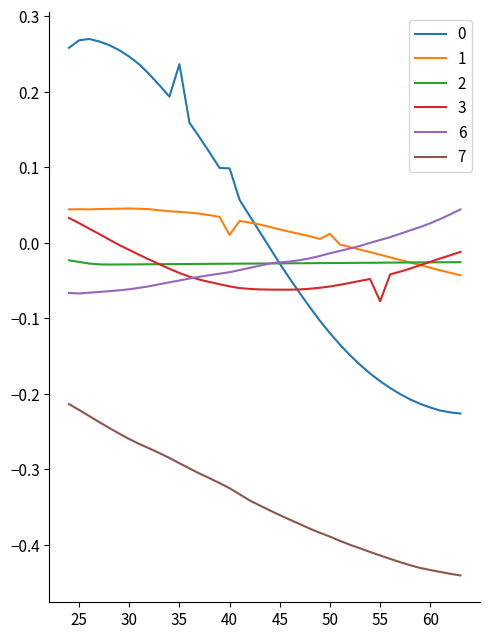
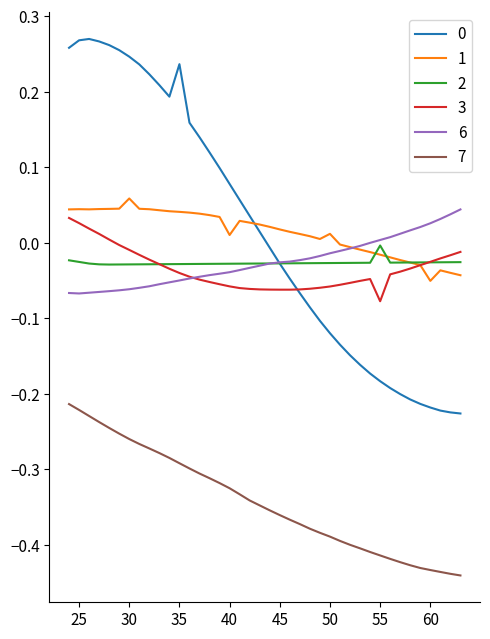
  {
    "0": {
      "25": 0.27,
      "30": 0.25,
      "35": 0.24,
-     "40": 0.10,
+     "40": 0.08,
      "50": -0.12,
      "55": -0.18,
      "60": -0.22
    },
    "1": {
      "25": 0.04,
-     "30": 0.05,
+     "30": 0.06,
      "35": 0.04,
      "40": 0.01,
      "45": 0.02,
      "50": 0.01,
      "55": -0.02,
-     "60": -0.03
+     "60": -0.05
    },
    "2": {
      "25": -0.03,
      "30": -0.03,
      "35": -0.03,
      "40": -0.03,
      "50": -0.03,
-     "55": -0.03
+     "55": 0.00
    },
    "3": {
      "25": 0.03,
      "30": -0.01,
      "35": -0.04,
      "40": -0.06,
      "45": -0.06,
      "50": -0.06,
      "55": -0.08
    },
    "6": {
      "25": -0.07,
      "30": -0.06,
      "35": -0.05,
      "40": -0.04,
      "50": -0.01,
      "55": 0.00,
      "60": 0.03
    },
    "7": {
      "25": -0.22,
      "30": -0.26,
      "35": -0.29,
      "40": -0.33,
      "45": -0.36,
      "50": -0.39,
      "55": -0.41,
      "60": -0.43
    }
  }
